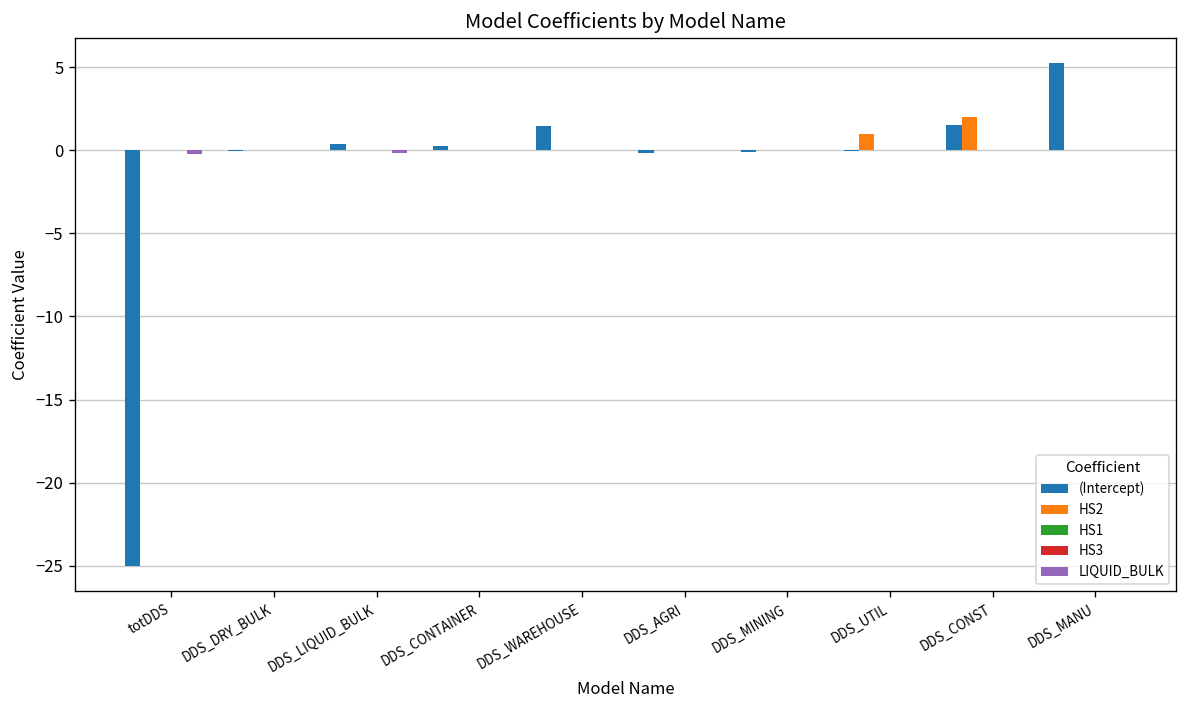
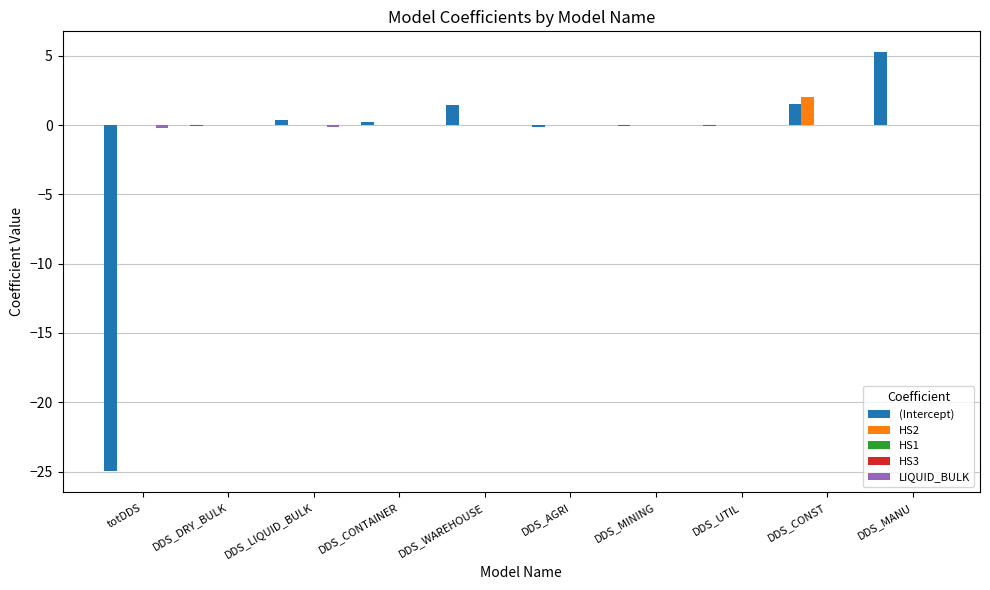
  {
    "(Intercept)": {
      "totDDS": -25,
      "DDS_LIQUID_BULK": 0.4,
      "DDS_CONTAINER": 0.2,
      "DDS_WAREHOUSE": 1.5,
      "DDS_CONST": 1.5,
      "DDS_MANU": 5.3
    },
    "HS2": {
      "totDDS": 0,
      "DDS_DRY_BULK": 0,
      "DDS_LIQUID_BULK": 0,
      "DDS_CONTAINER": 0,
      "DDS_WAREHOUSE": 0,
      "DDS_AGRI": 0,
      "DDS_MINING": 0,
-     "DDS_UTIL": 1,
+     "DDS_UTIL": 0,
      "DDS_CONST": 2,
      "DDS_MANU": 0
    },
    "HS1": {
      "totDDS": 0,
      "DDS_DRY_BULK": 0,
      "DDS_LIQUID_BULK": 0,
      "DDS_CONTAINER": 0,
      "DDS_WAREHOUSE": 0,
      "DDS_AGRI": 0,
      "DDS_MINING": 0,
      "DDS_UTIL": 0,
      "DDS_CONST": 0,
      "DDS_MANU": 0
    },
    "HS3": {
      "totDDS": 0,
      "DDS_DRY_BULK": 0,
      "DDS_LIQUID_BULK": 0,
      "DDS_CONTAINER": 0,
      "DDS_WAREHOUSE": 0,
      "DDS_AGRI": 0,
      "DDS_MINING": 0,
      "DDS_UTIL": 0,
      "DDS_CONST": 0,
      "DDS_MANU": 0
    },
    "LIQUID_BULK": {
      "totDDS": -0.2
    }
  }
